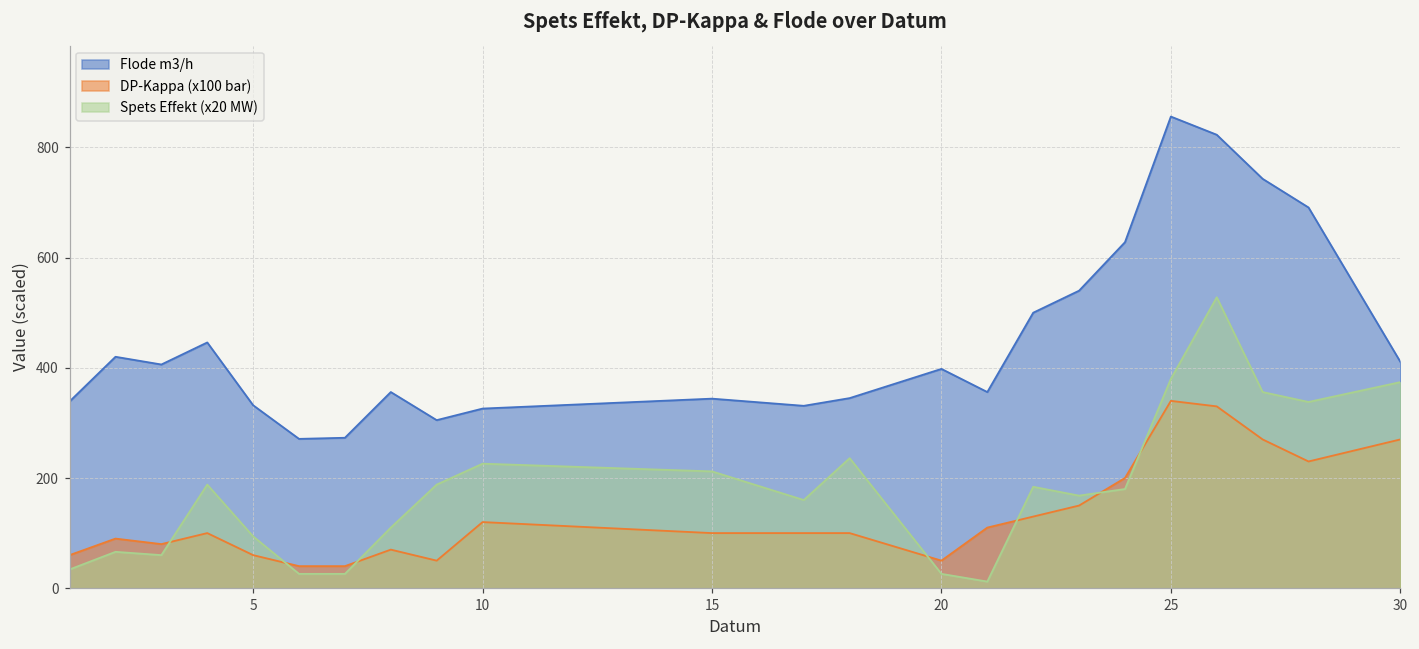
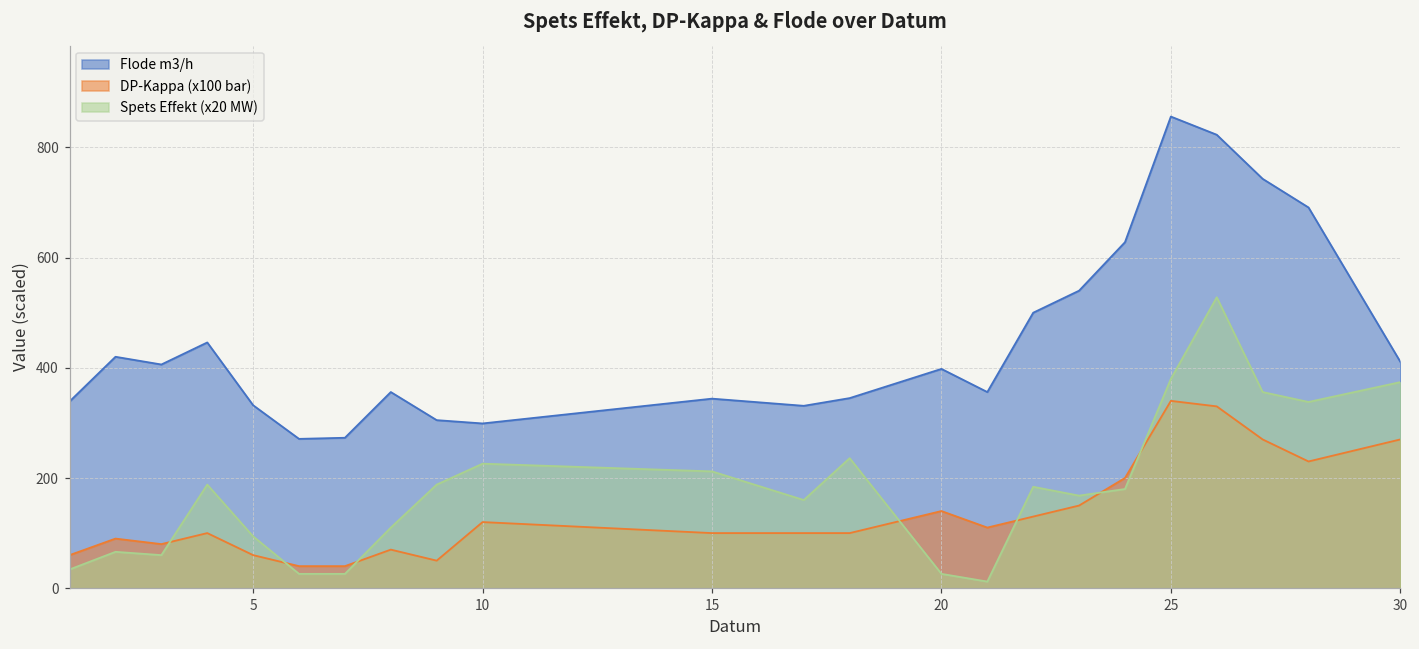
  {
    "Flode m3/h": {
      "5": 330,
-     "10": 330,
+     "10": 300,
      "15": 340,
      "20": 400,
      "25": 860,
      "30": 410
    },
    "DP-Kappa (x100 bar)": {
      "5": 60,
      "10": 120,
      "15": 100,
-     "20": 50,
+     "20": 140,
      "25": 340,
      "30": 270
    },
    "Spets Effekt (x20 MW)": {
      "5": 90,
      "10": 230,
      "15": 210,
      "20": 30,
      "25": 380,
      "30": 370
    }
  }
